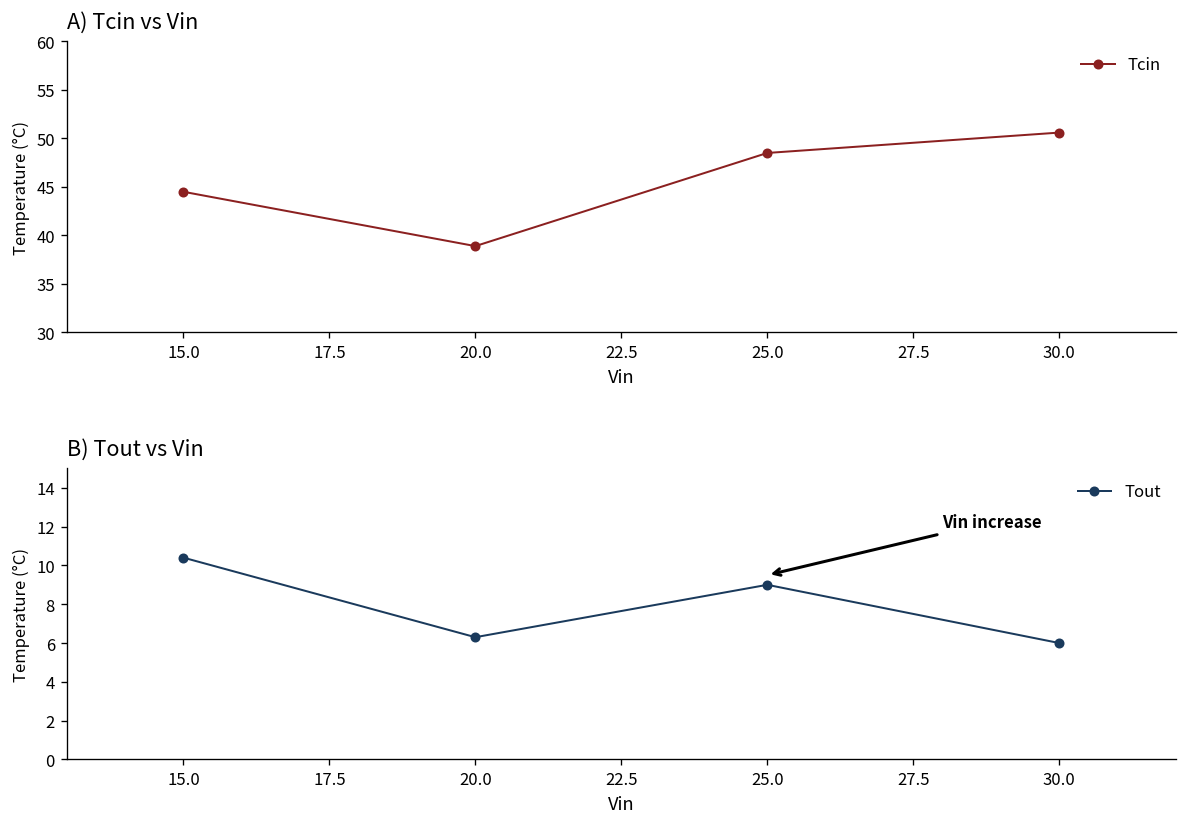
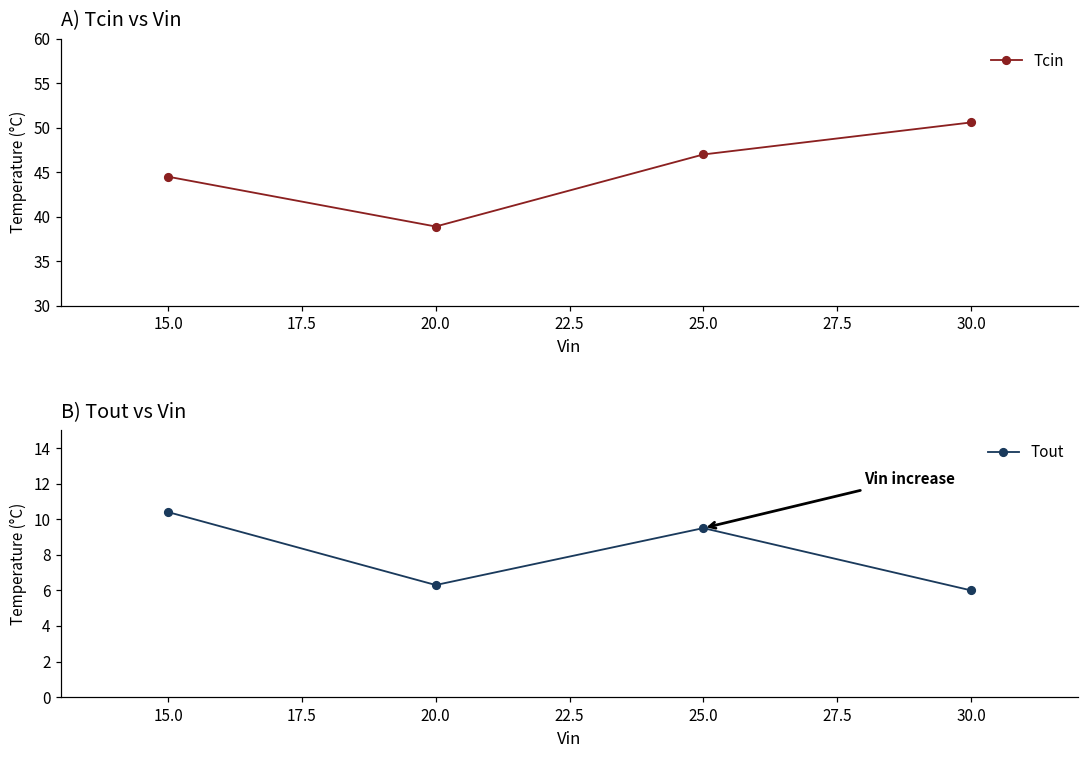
  {
    "A) Tcin vs Vin": {
      "15.0": 45,
      "20.0": 39,
-     "25.0": 49,
+     "25.0": 47,
      "30.0": 51
    },
    "B) Tout vs Vin": {
      "15.0": 10.4,
      "20.0": 6.3,
-     "25.0": 9.0,
+     "25.0": 9.5,
      "30.0": 6.0
    }
  }
